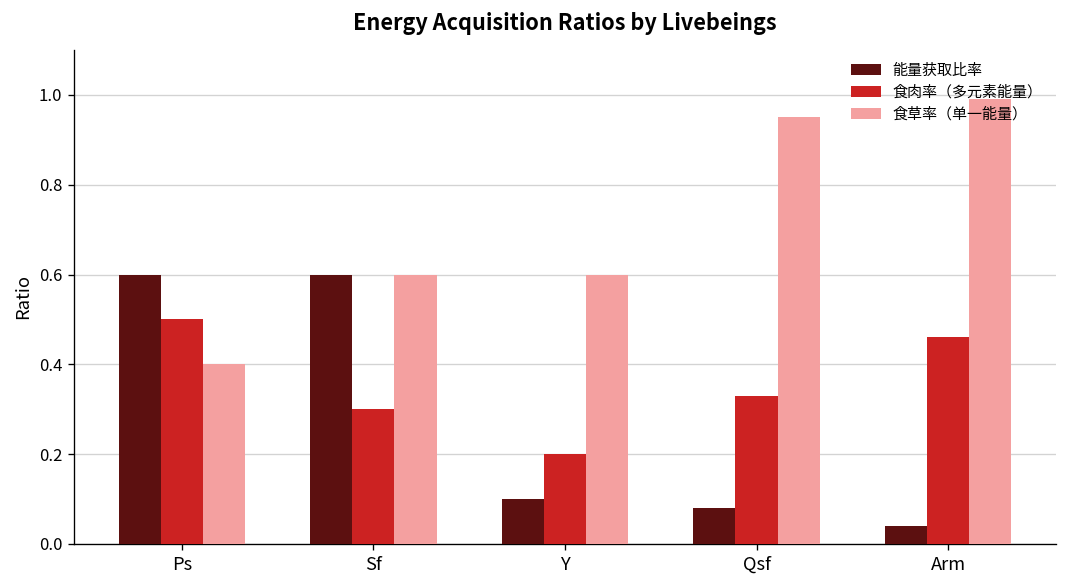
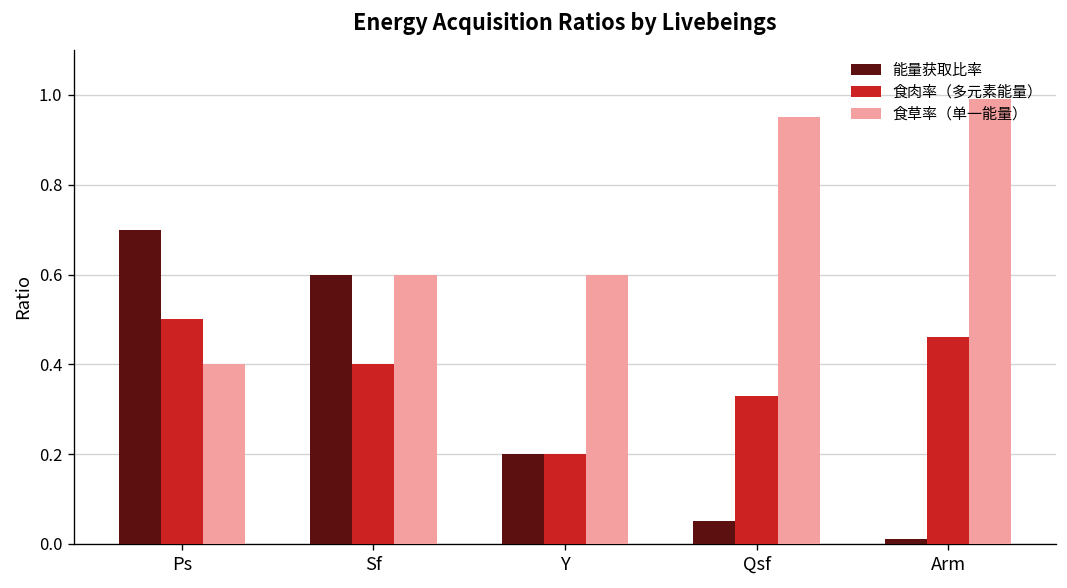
  {
    "能量获取比率": {
-     "Ps": 0.6,
+     "Ps": 0.7,
      "Sf": 0.60,
-     "Y": 0.1,
-     "Qsf": 0.08,
-     "Arm": 0.04
+     "Y": 0.2,
+     "Qsf": 0.05,
+     "Arm": 0.01
    },
    "食肉率（多元素能量）": {
      "Ps": 0.5,
-     "Sf": 0.3,
+     "Sf": 0.4,
      "Y": 0.2,
      "Qsf": 0.33,
      "Arm": 0.46
    },
    "食草率（单一能量）": {
      "Ps": 0.40,
      "Sf": 0.60,
      "Y": 0.60,
      "Qsf": 0.95,
      "Arm": 0.99
    }
  }
